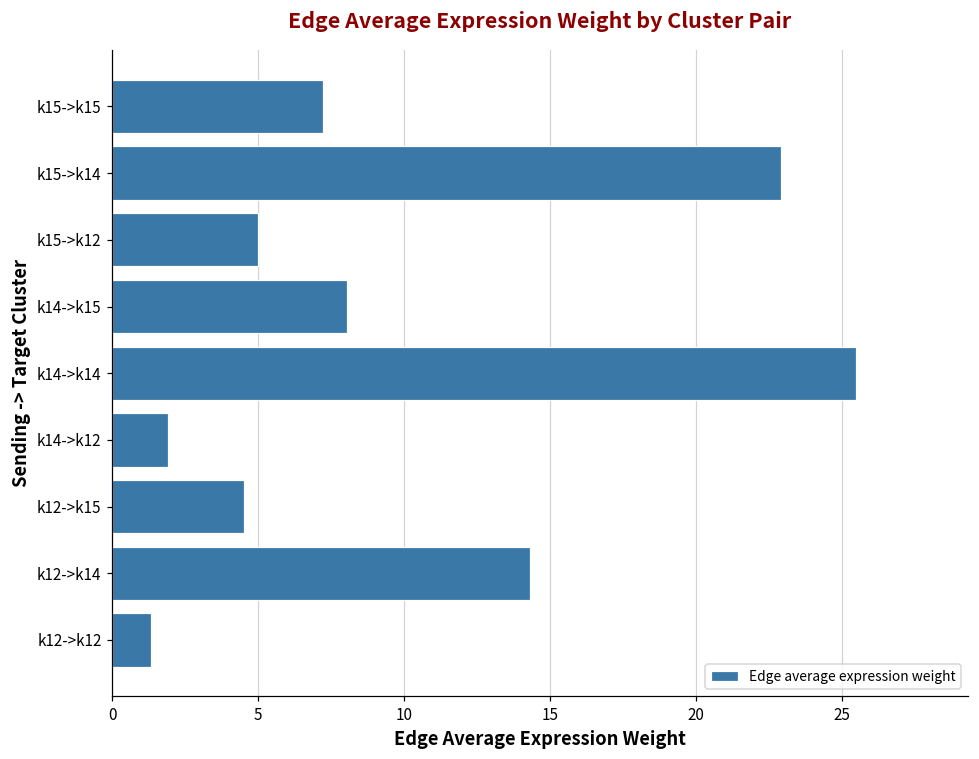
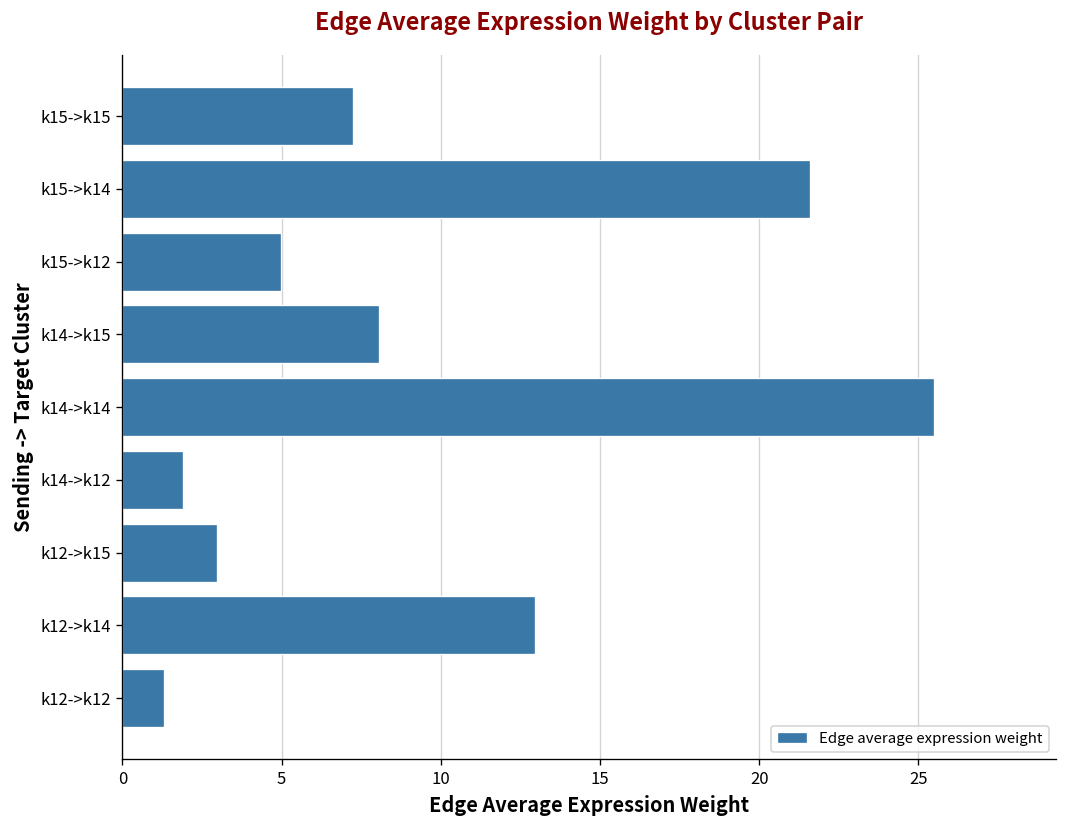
  {
    "k15->k15": 7.2,
-   "k15->k14": 22.9,
+   "k15->k14": 21.6,
    "k15->k12": 5.0,
    "k14->k15": 8.1,
    "k14->k14": 25.5,
    "k14->k12": 1.9,
-   "k12->k15": 4.5,
-   "k12->k14": 14.3,
+   "k12->k15": 3.0,
+   "k12->k14": 13.0,
    "k12->k12": 1.3
  }
